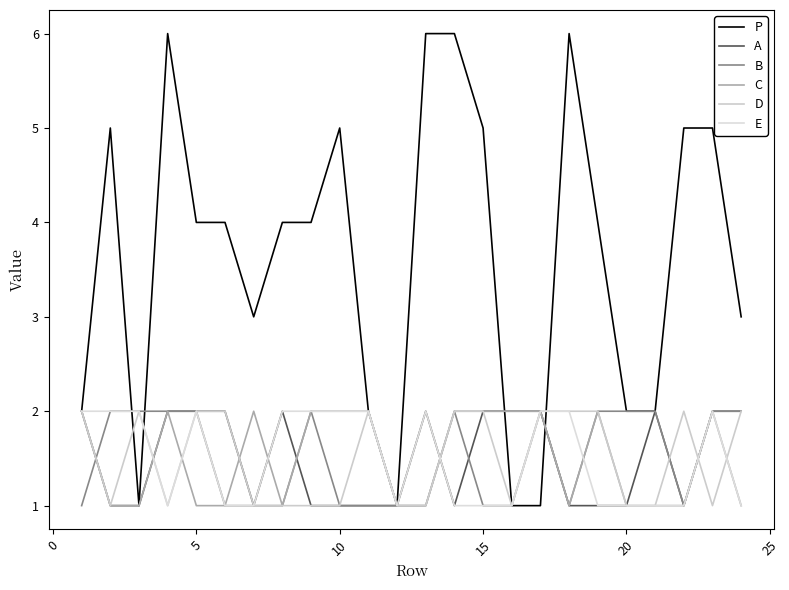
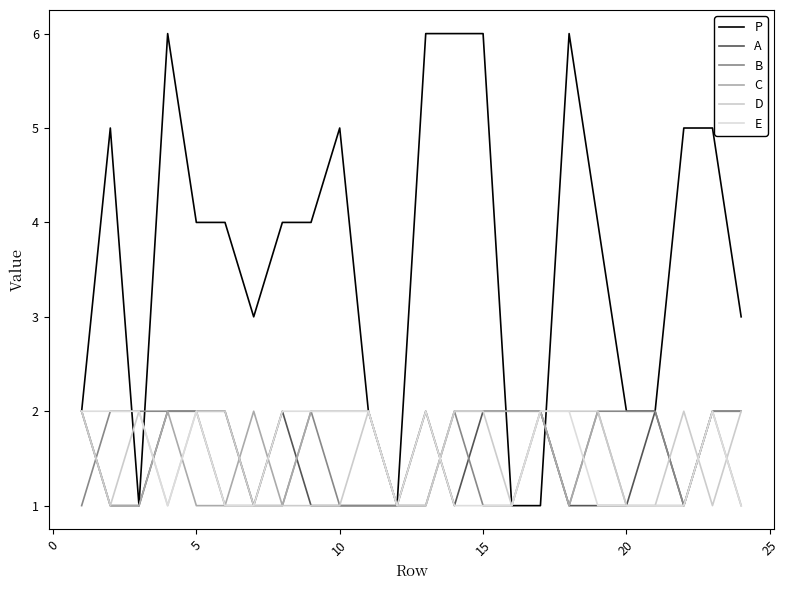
  {
    "P": {
      "5": 4,
      "10": 5,
-     "15": 5
+     "15": 6
    }
  }
